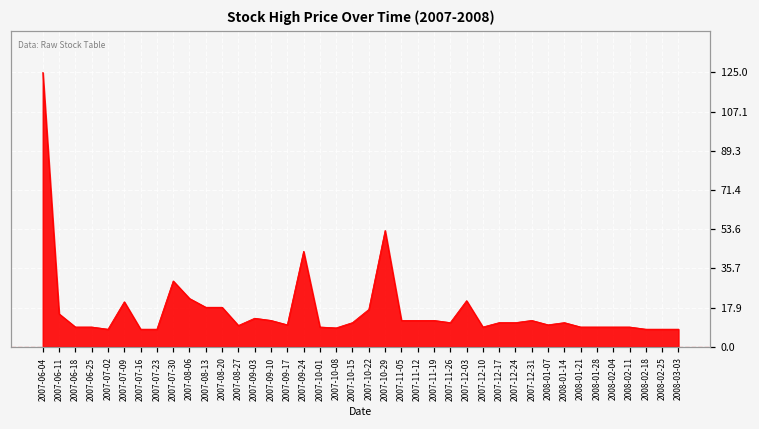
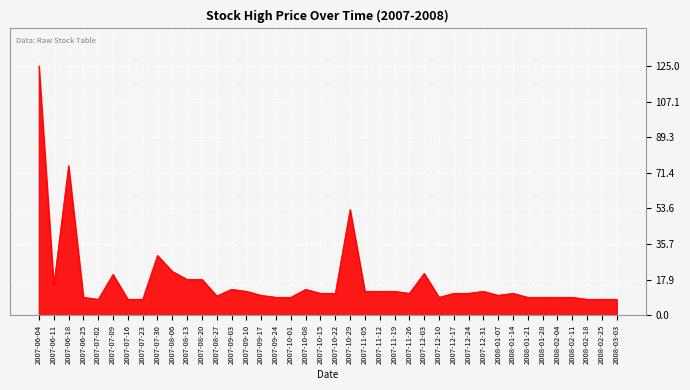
  {
    "2007-06-04": 125,
    "2007-06-11": 15,
-   "2007-06-18": 9,
+   "2007-06-18": 75,
    "2007-06-25": 9,
    "2007-07-02": 8,
    "2007-07-09": 21,
    "2007-07-16": 8,
    "2007-07-23": 8,
    "2007-07-30": 30,
    "2007-08-06": 22,
    "2007-08-13": 18,
    "2007-08-20": 18,
    "2007-08-27": 10,
    "2007-09-03": 13,
    "2007-09-10": 12,
    "2007-09-17": 10,
-   "2007-09-24": 44,
+   "2007-09-24": 9,
    "2007-10-01": 9,
-   "2007-10-08": 9,
+   "2007-10-08": 13,
    "2007-10-15": 11,
-   "2007-10-22": 17,
+   "2007-10-22": 11,
    "2007-10-29": 53,
    "2007-11-05": 12,
    "2007-11-12": 12,
    "2007-11-19": 12,
    "2007-11-26": 11,
    "2007-12-03": 21,
    "2007-12-10": 9,
    "2007-12-17": 11,
    "2007-12-24": 11,
    "2007-12-31": 12,
    "2008-01-07": 10,
    "2008-01-14": 11,
    "2008-01-21": 9,
    "2008-01-28": 9,
    "2008-02-04": 9,
    "2008-02-11": 9,
    "2008-02-18": 8,
    "2008-02-25": 8,
    "2008-03-03": 8
  }
